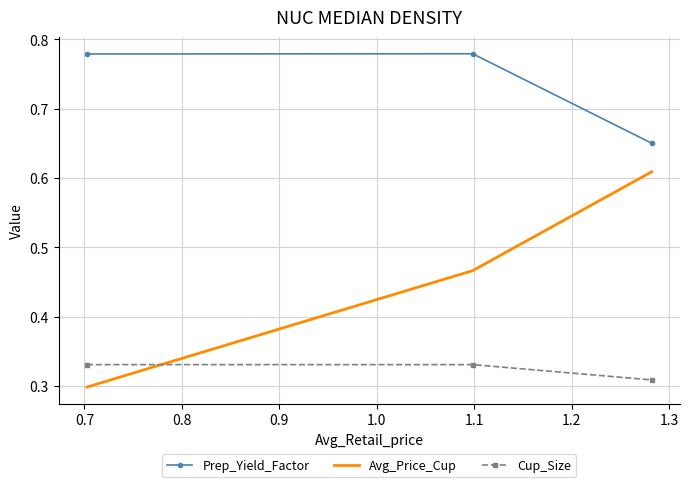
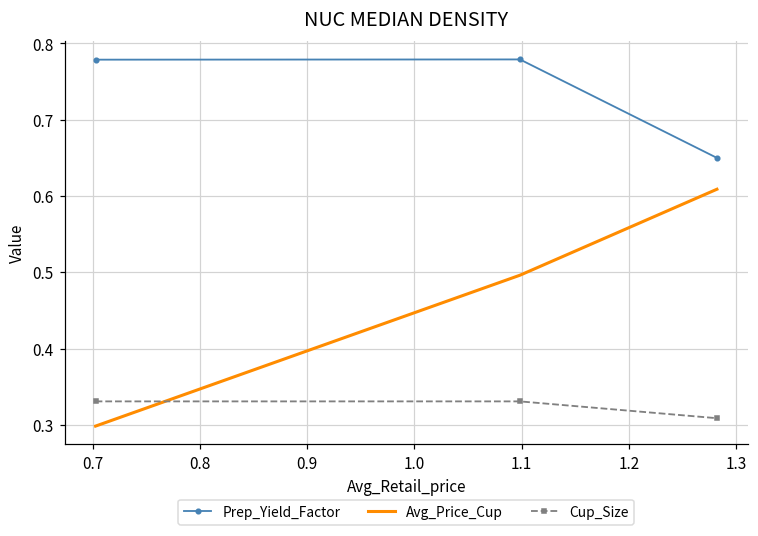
  {
    "Prep_Yield_Factor": {
      "0.7": 0.78,
      "1.1": 0.78
    },
    "Avg_Price_Cup": {
      "0.7": 0.30,
-     "1.1": 0.47
+     "1.1": 0.50
    },
    "Cup_Size": {
      "0.7": 0.33,
      "1.1": 0.33
    }
  }
